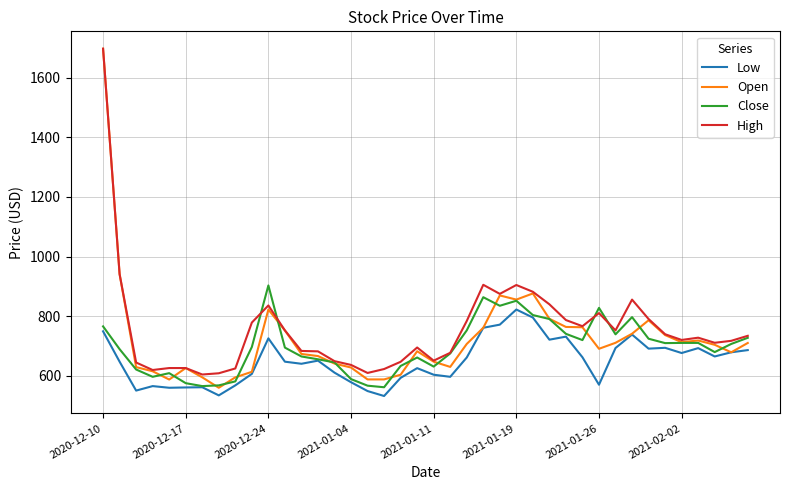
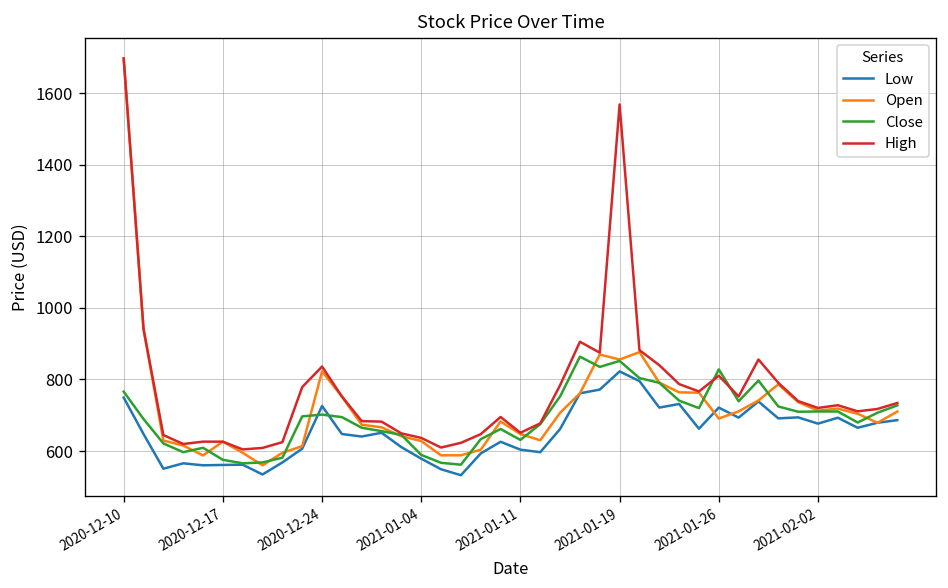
  {
    "Low": {
      "2020-12-10": 750,
      "2020-12-17": 560,
      "2020-12-24": 730,
      "2021-01-04": 580,
      "2021-01-11": 600,
      "2021-01-19": 820,
-     "2021-01-26": 570,
+     "2021-01-26": 720,
      "2021-02-02": 680
    },
    "Open": {
      "2020-12-24": 820,
      "2021-01-04": 630,
      "2021-01-26": 690
    },
    "Close": {
      "2020-12-10": 770,
      "2020-12-17": 580,
-     "2020-12-24": 900,
+     "2020-12-24": 700,
      "2021-01-04": 590,
      "2021-01-11": 630,
      "2021-01-26": 830
    },
    "High": {
      "2020-12-24": 840,
      "2021-01-04": 640,
-     "2021-01-19": 900,
+     "2021-01-19": 1570,
      "2021-01-26": 810
    }
  }
